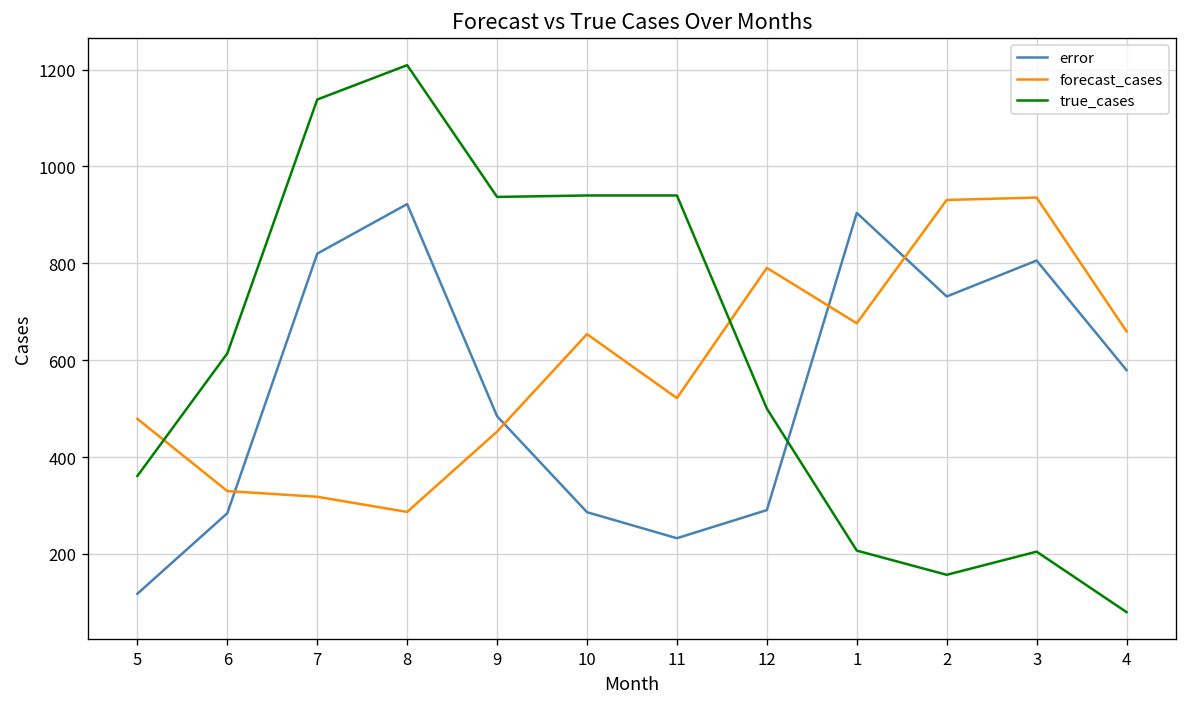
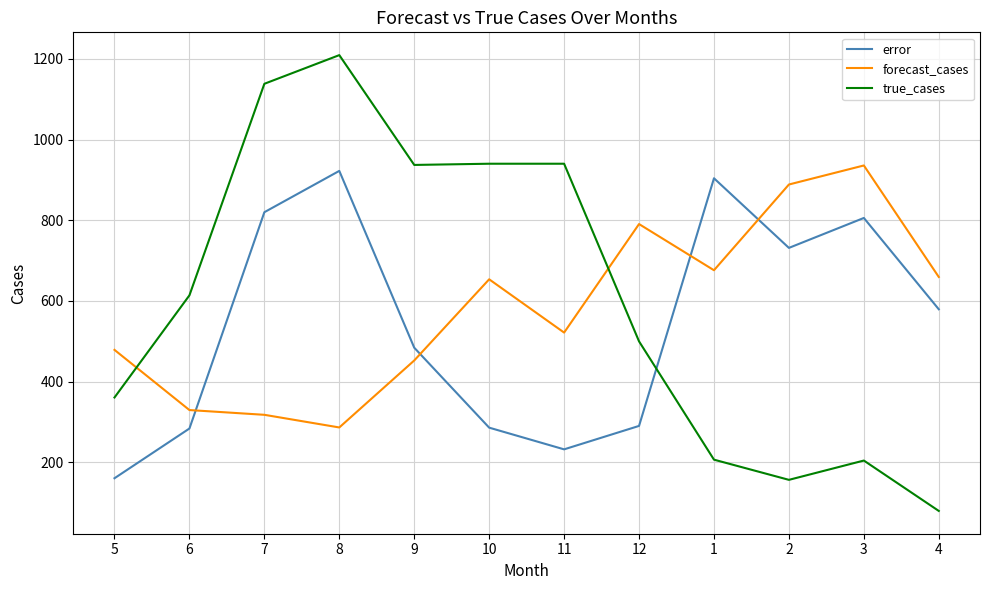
  {
    "error": {
-     "5": 120,
+     "5": 160,
      "6": 280,
      "7": 820,
      "8": 920,
      "9": 480,
      "10": 290,
      "11": 230,
      "12": 290,
      "1": 900,
      "2": 730,
      "3": 810,
      "4": 580
    },
    "forecast_cases": {
      "5": 480,
      "6": 330,
      "7": 320,
      "8": 290,
      "9": 450,
      "10": 650,
      "11": 520,
      "12": 790,
      "1": 680,
-     "2": 930,
+     "2": 890,
      "3": 940,
      "4": 660
    },
    "true_cases": {
      "5": 360,
      "6": 610,
      "7": 1140,
      "8": 1210,
      "9": 940,
      "10": 940,
      "11": 940,
      "12": 500,
      "1": 210,
      "2": 160,
      "3": 200,
      "4": 80
    }
  }
